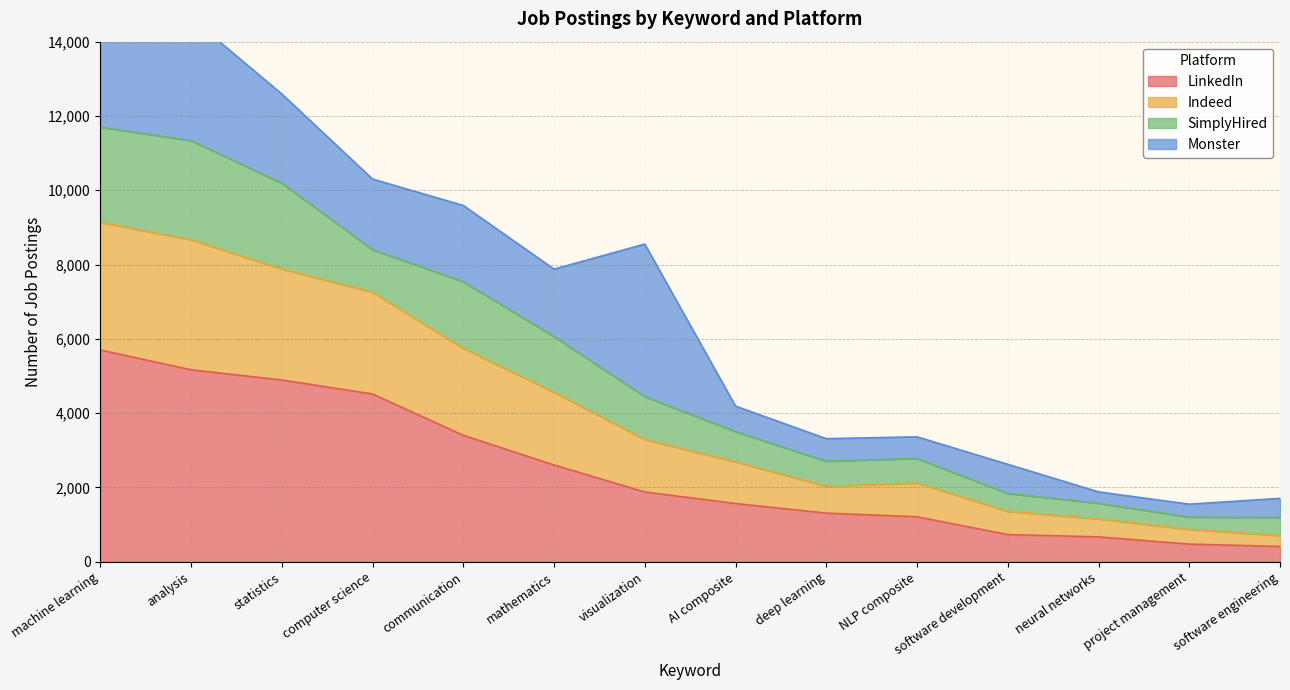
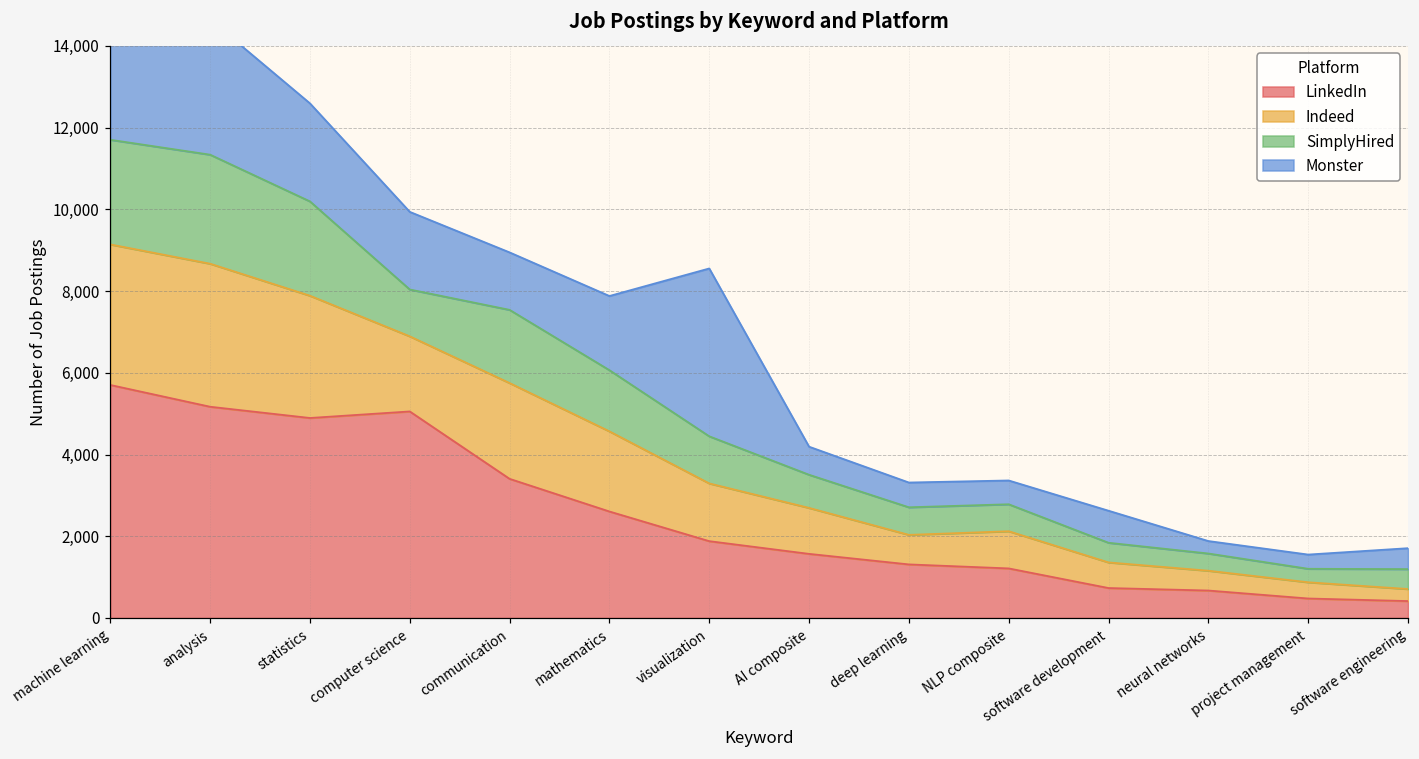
  {
    "LinkedIn": {
      "machine learning": "5,700",
      "analysis": "5,200",
      "statistics": "4,900",
-     "computer science": "4,500",
+     "computer science": "5,100",
      "communication": "3,400",
      "mathematics": "2,600",
      "visualization": "1,900",
      "AI composite": "1,600",
      "deep learning": "1,300",
      "NLP composite": "1,200",
      "software development": "700",
      "neural networks": "700",
      "project management": "500",
      "software engineering": "400"
    },
    "Indeed": {
      "machine learning": "3,400",
      "analysis": "3,500",
      "statistics": "3,000",
-     "computer science": "2,700",
+     "computer science": "1,800",
      "communication": "2,300",
      "mathematics": "2,000",
      "visualization": "1,400",
      "AI composite": "1,100",
      "deep learning": "700",
      "NLP composite": "900",
      "software development": "600",
      "neural networks": "500",
      "project management": "400",
      "software engineering": "300"
    },
    "SimplyHired": {
      "machine learning": "2,600",
      "analysis": "2,700",
      "statistics": "2,300",
      "computer science": "1,100",
      "communication": "1,800",
      "mathematics": "1,500",
      "visualization": "1,200",
      "AI composite": "800",
      "deep learning": "700",
      "NLP composite": "700",
      "software development": "500",
      "neural networks": "400",
      "project management": "300",
      "software engineering": "500"
    },
    "Monster": {
      "machine learning": "2,300",
      "statistics": "2,400",
      "computer science": "1,900",
-     "communication": "2,100",
+     "communication": "1,400",
      "mathematics": "1,800",
      "visualization": "4,100",
      "AI composite": "700",
      "deep learning": "600",
      "NLP composite": "600",
      "software development": "800",
      "neural networks": "300",
      "project management": "300",
      "software engineering": "500"
    }
  }
